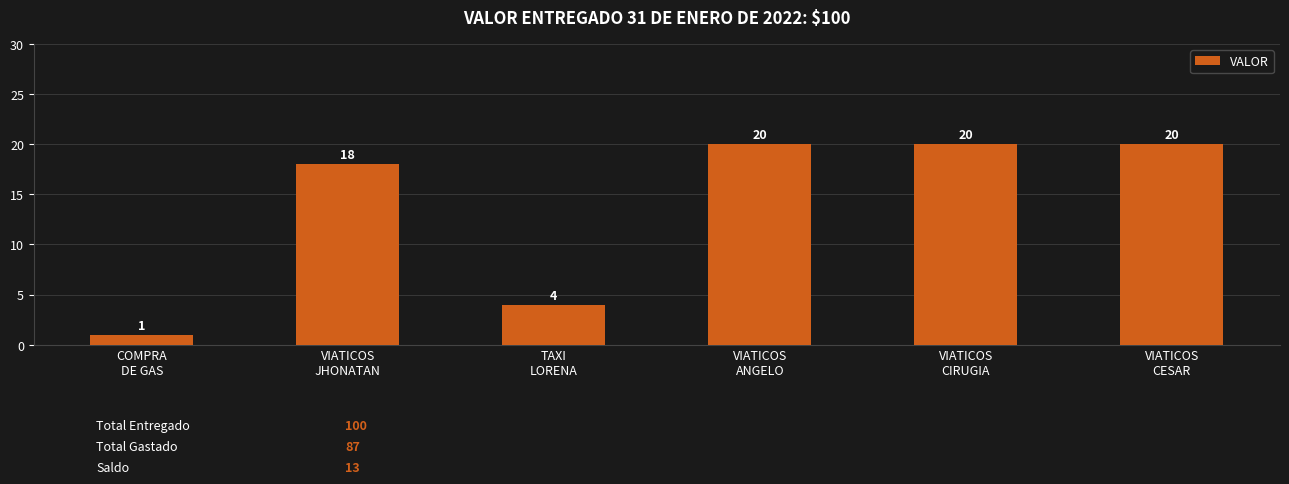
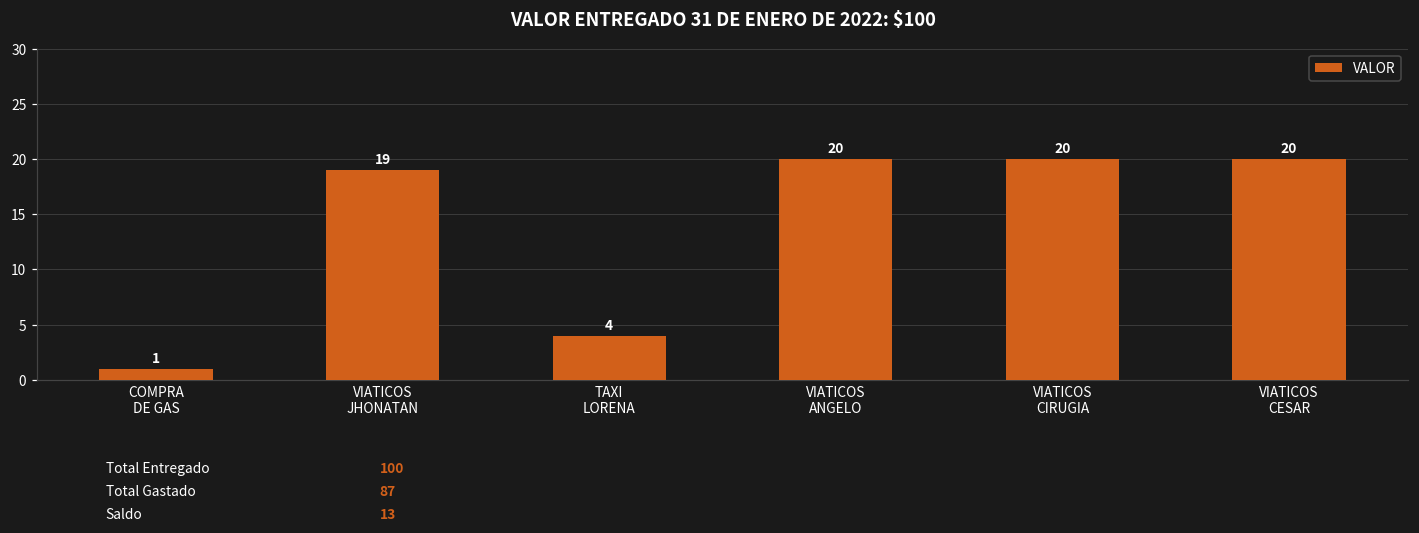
  {
    "COMPRA DE GAS": 1,
-   "VIATICOS JHONATAN": 18,
+   "VIATICOS JHONATAN": 19,
    "TAXI LORENA": 4,
    "VIATICOS ANGELO": 20,
    "VIATICOS CIRUGIA": 20,
    "VIATICOS CESAR": 20
  }
